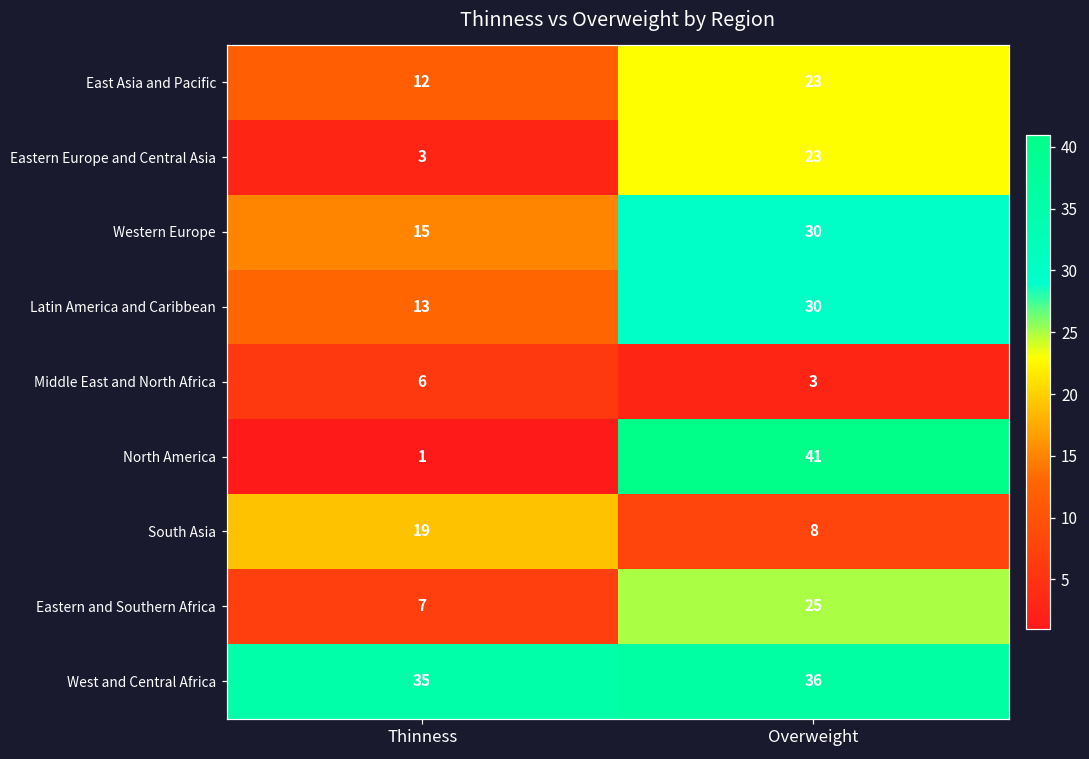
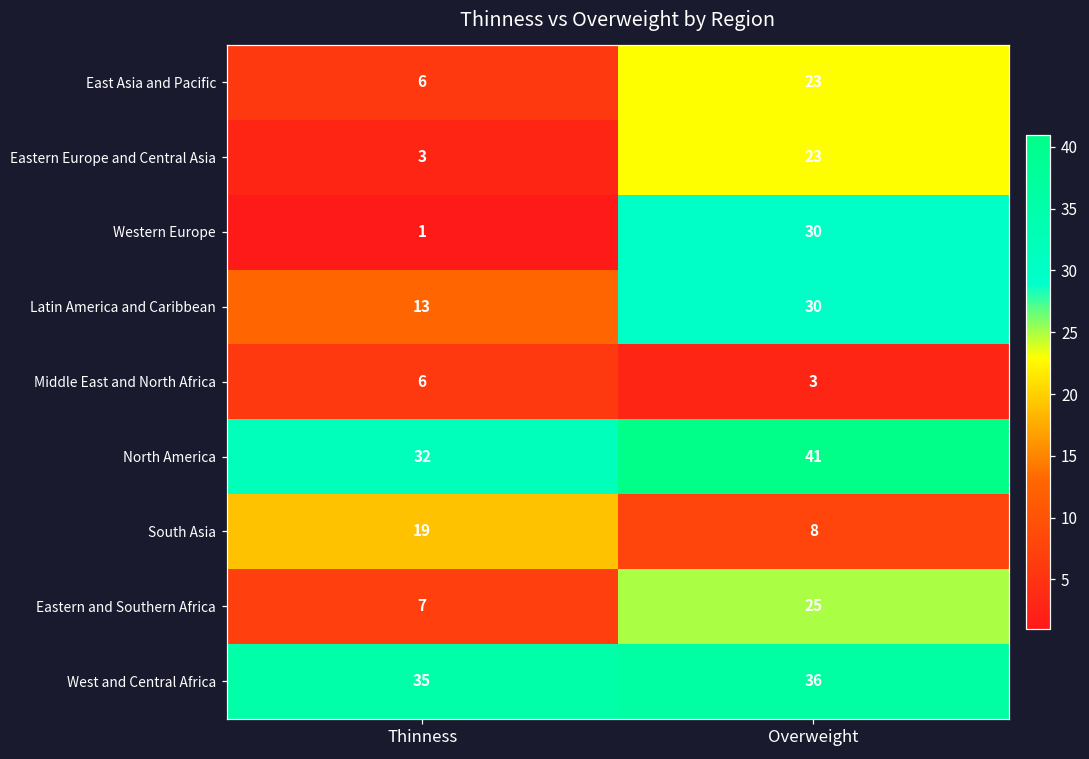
  {
    "East Asia and Pacific": {
-     "Thinness": 12,
+     "Thinness": 6,
      "Overweight": 23
    },
    "Eastern Europe and Central Asia": {
      "Thinness": 3,
      "Overweight": 23
    },
    "Western Europe": {
-     "Thinness": 15,
+     "Thinness": 1,
      "Overweight": 30
    },
    "Latin America and Caribbean": {
      "Thinness": 13,
      "Overweight": 30
    },
    "Middle East and North Africa": {
      "Thinness": 6,
      "Overweight": 3
    },
    "North America": {
-     "Thinness": 1,
+     "Thinness": 32,
      "Overweight": 41
    },
    "South Asia": {
      "Thinness": 19,
      "Overweight": 8
    },
    "Eastern and Southern Africa": {
      "Thinness": 7,
      "Overweight": 25
    },
    "West and Central Africa": {
      "Thinness": 35,
      "Overweight": 36
    }
  }
